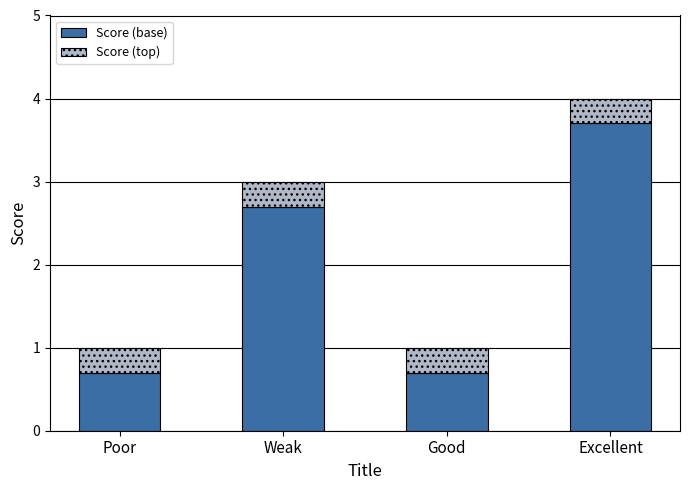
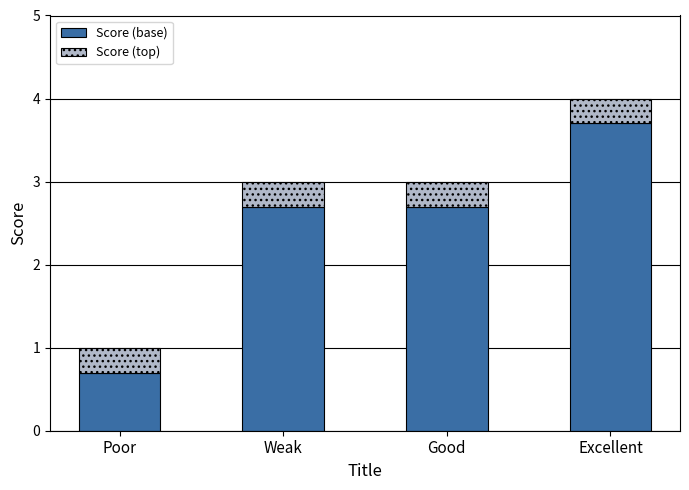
  {
    "Score (base)": {
      "Poor": 0.7,
      "Weak": 2.7,
-     "Good": 0.7,
+     "Good": 2.7,
      "Excellent": 3.7
    }
  }
